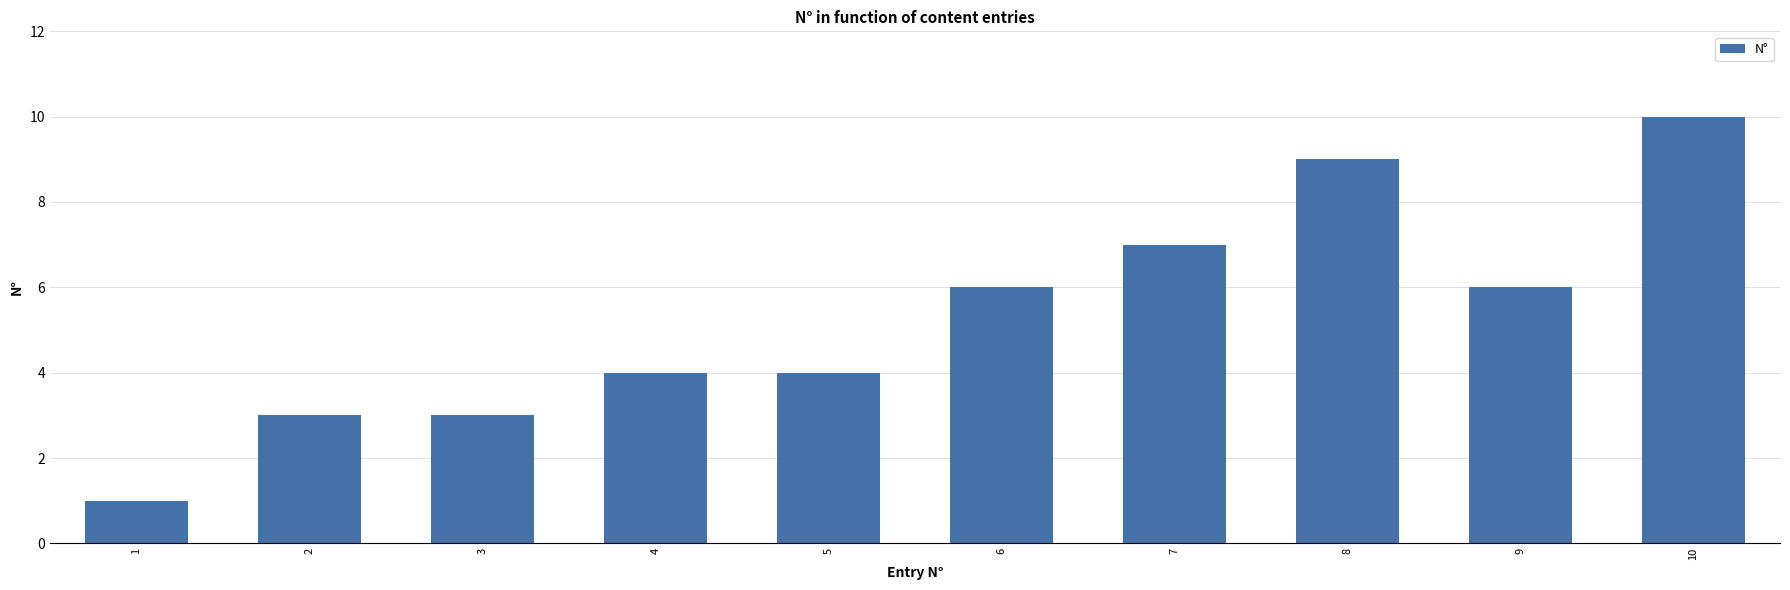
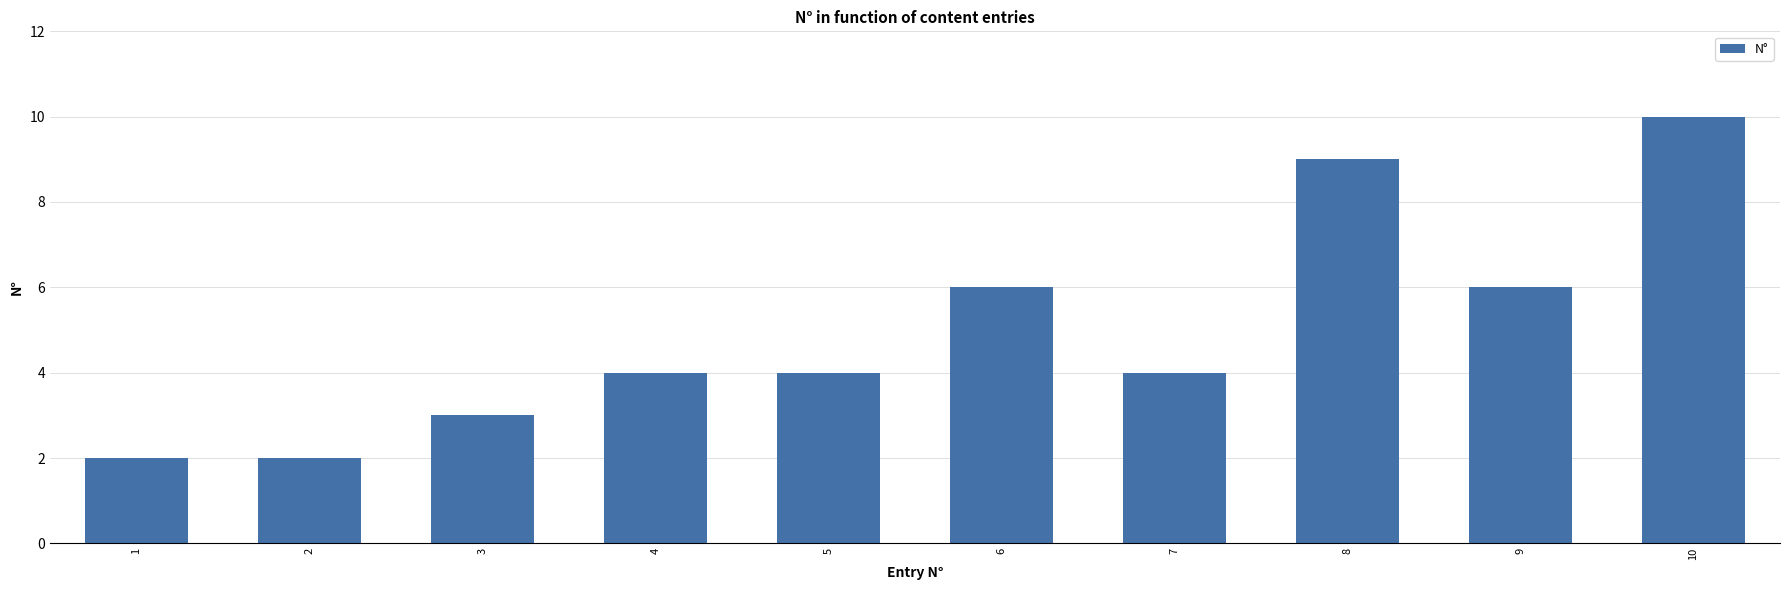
  {
-   "1": 1,
-   "2": 3,
+   "1": 2,
+   "2": 2,
    "3": 3,
    "4": 4,
    "5": 4,
    "6": 6,
-   "7": 7,
+   "7": 4,
    "8": 9,
    "9": 6,
    "10": 10
  }
